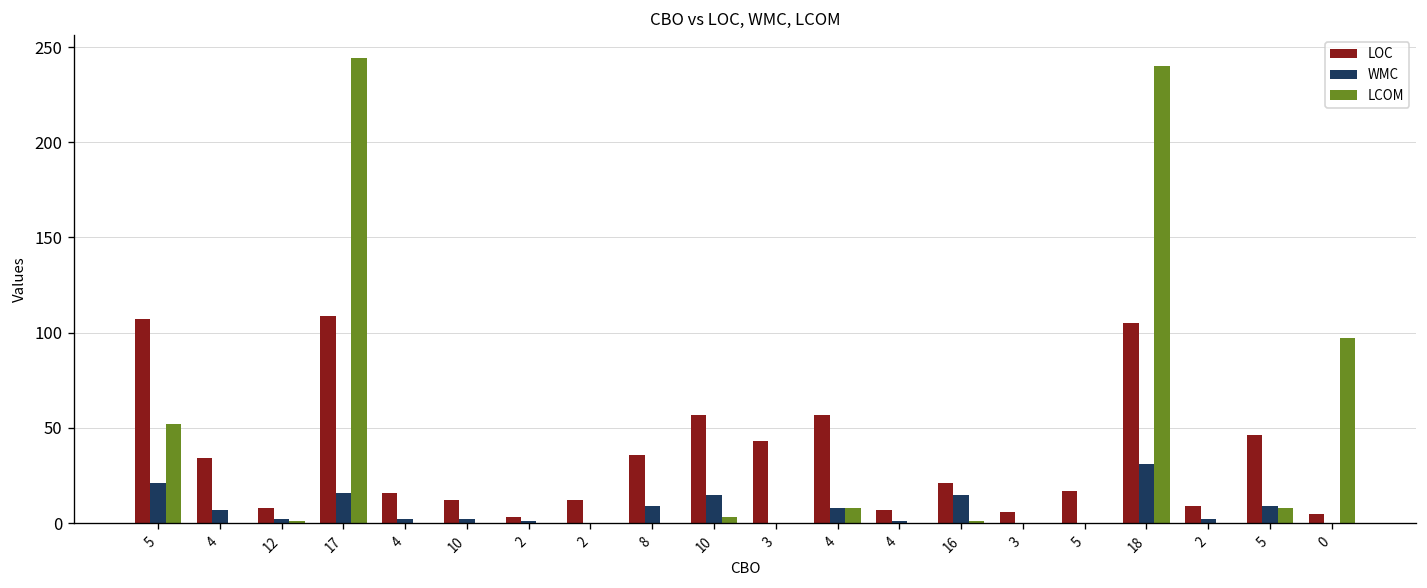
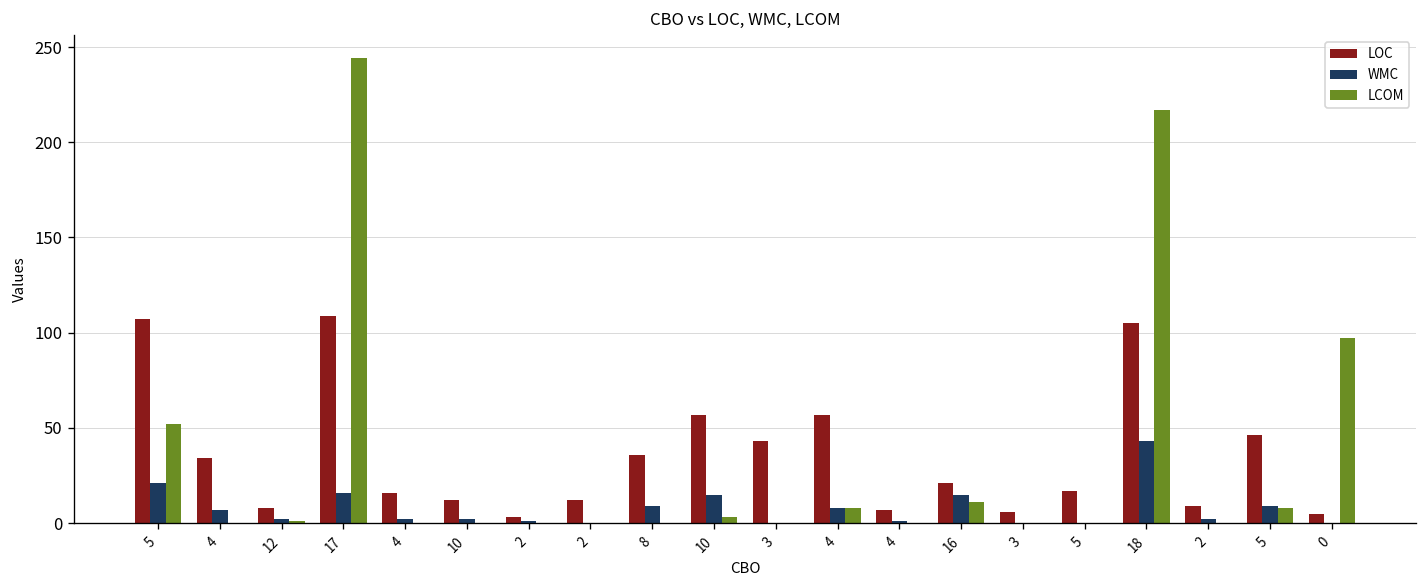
  {
    "LOC": {
      "12": 8,
      "17": 109,
      "8": 36,
      "16": 21,
      "18": 105,
      "0": 5
    },
    "WMC": {
      "12": 2,
      "17": 16,
      "8": 9,
      "16": 15,
-     "18": 31,
+     "18": 43,
      "0": 0
    },
    "LCOM": {
      "17": 244,
      "8": 0,
-     "16": 1,
-     "18": 240,
+     "16": 11,
+     "18": 217,
      "0": 97
    }
  }
